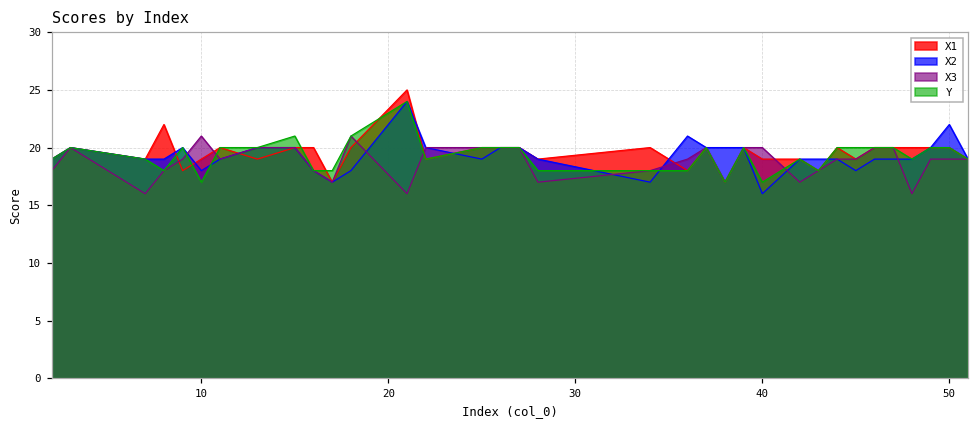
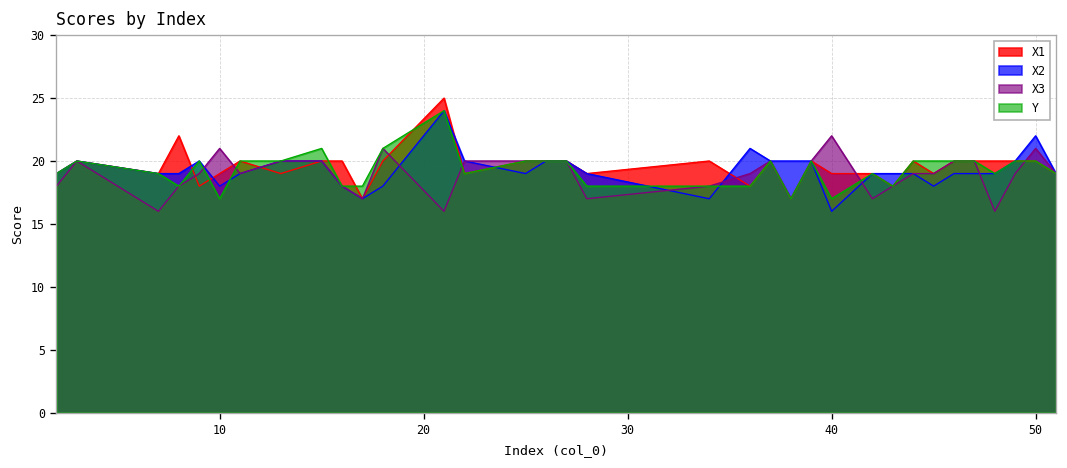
  {
    "X1": {
      "10": 19,
      "40": 19
    },
    "X2": {
      "10": 18,
      "40": 16,
      "50": 22
    },
    "X3": {
      "10": 21,
-     "40": 20,
-     "50": 19
+     "40": 22,
+     "50": 21
    },
    "Y": {
      "10": 17,
      "40": 17
    }
  }
